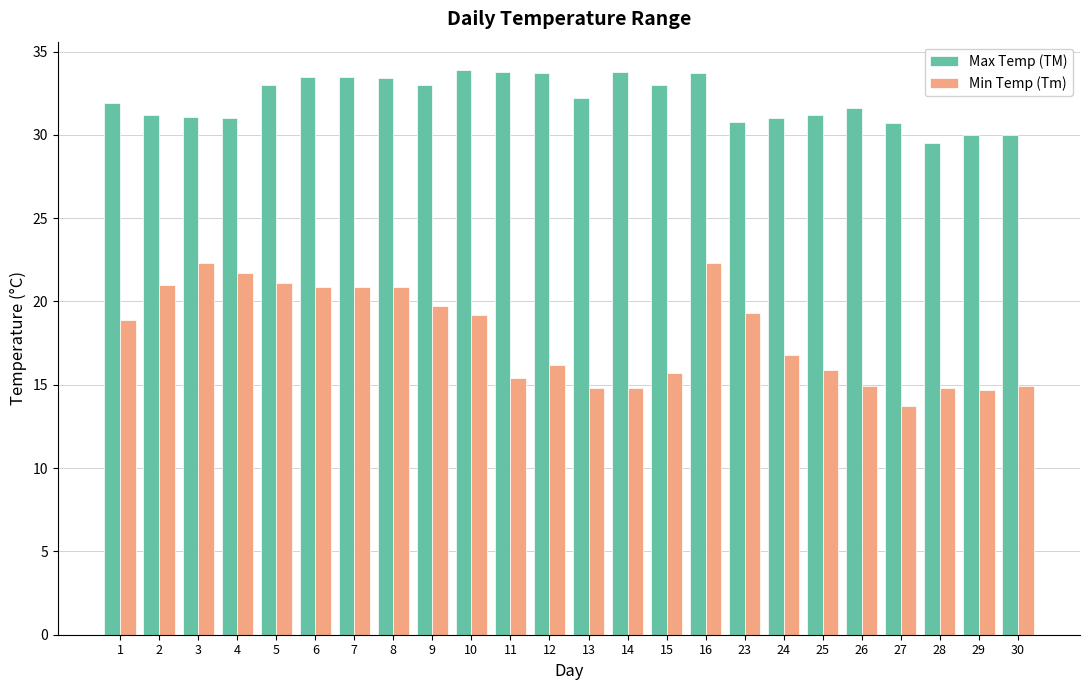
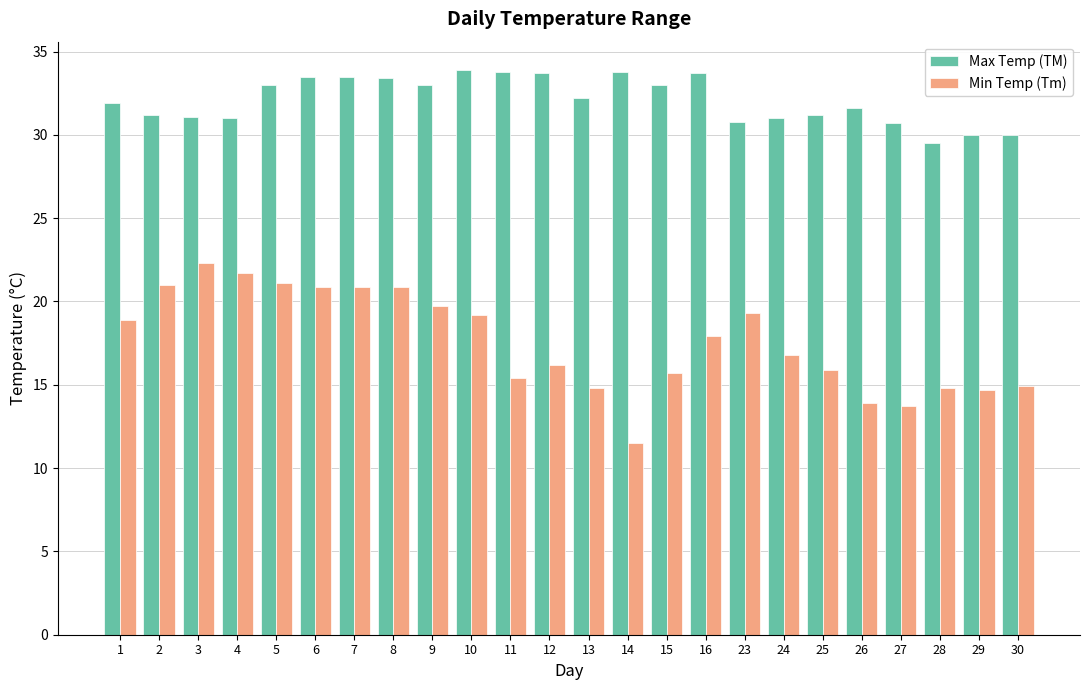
  {
    "Max Temp (TM)": {
      "1": 31.9,
      "2": 31.2,
      "3": 31.1,
      "4": 31.0,
      "5": 33.0,
      "6": 33.5,
      "7": 33.5,
      "8": 33.4,
      "9": 33.0,
      "10": 33.9,
      "11": 33.8,
      "12": 33.7,
      "13": 32.2,
      "14": 33.8,
      "15": 33.0,
      "16": 33.7,
      "23": 30.8,
      "24": 31.0,
      "25": 31.2,
      "26": 31.6,
      "27": 30.7,
      "28": 29.5,
      "29": 30.0,
      "30": 30.0
    },
    "Min Temp (Tm)": {
      "1": 18.9,
      "2": 21.0,
      "3": 22.3,
      "4": 21.7,
      "5": 21.1,
      "6": 20.9,
      "7": 20.9,
      "8": 20.9,
      "9": 19.7,
      "10": 19.2,
      "11": 15.4,
      "12": 16.2,
      "13": 14.8,
-     "14": 14.8,
+     "14": 11.5,
      "15": 15.7,
-     "16": 22.3,
+     "16": 17.9,
      "23": 19.3,
      "24": 16.8,
      "25": 15.9,
-     "26": 14.9,
+     "26": 13.9,
      "27": 13.7,
      "28": 14.8,
      "29": 14.7,
      "30": 14.9
    }
  }
